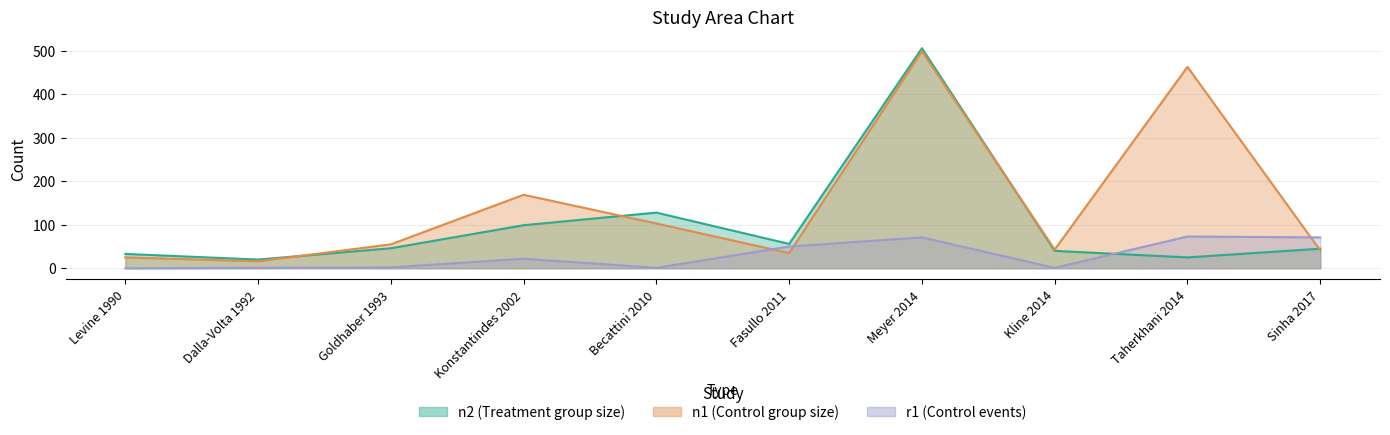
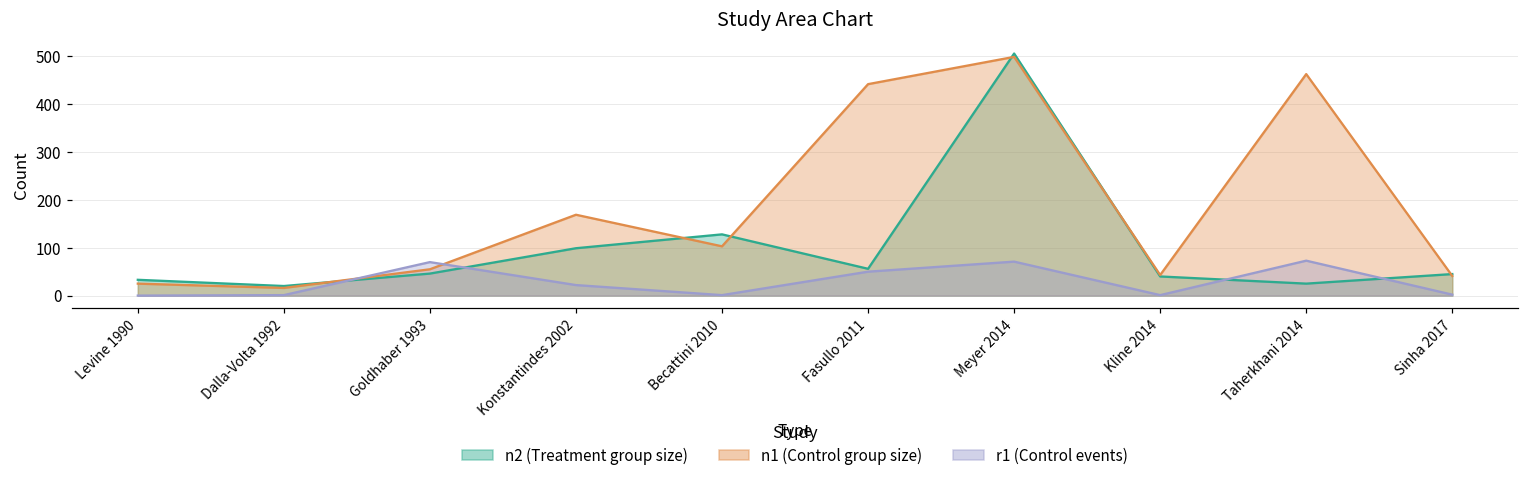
  {
    "n2 (Treatment group size)": {
      "Levine 1990": 30,
      "Goldhaber 1993": 50,
      "Konstantindes 2002": 100,
      "Becattini 2010": 130,
      "Fasullo 2011": 60,
      "Meyer 2014": 510,
      "Taherkhani 2014": 30
    },
    "n1 (Control group size)": {
      "Levine 1990": 30,
      "Goldhaber 1993": 60,
      "Konstantindes 2002": 170,
      "Becattini 2010": 100,
-     "Fasullo 2011": 40,
+     "Fasullo 2011": 440,
      "Meyer 2014": 500,
      "Taherkhani 2014": 460
    },
    "r1 (Control events)": {
      "Levine 1990": 0,
      "Dalla-Volta 1992": 0,
-     "Goldhaber 1993": 0,
+     "Goldhaber 1993": 70,
      "Konstantindes 2002": 20,
      "Becattini 2010": 0,
      "Fasullo 2011": 50,
      "Meyer 2014": 70,
      "Kline 2014": 0,
      "Taherkhani 2014": 70,
-     "Sinha 2017": 70
+     "Sinha 2017": 0
    }
  }
